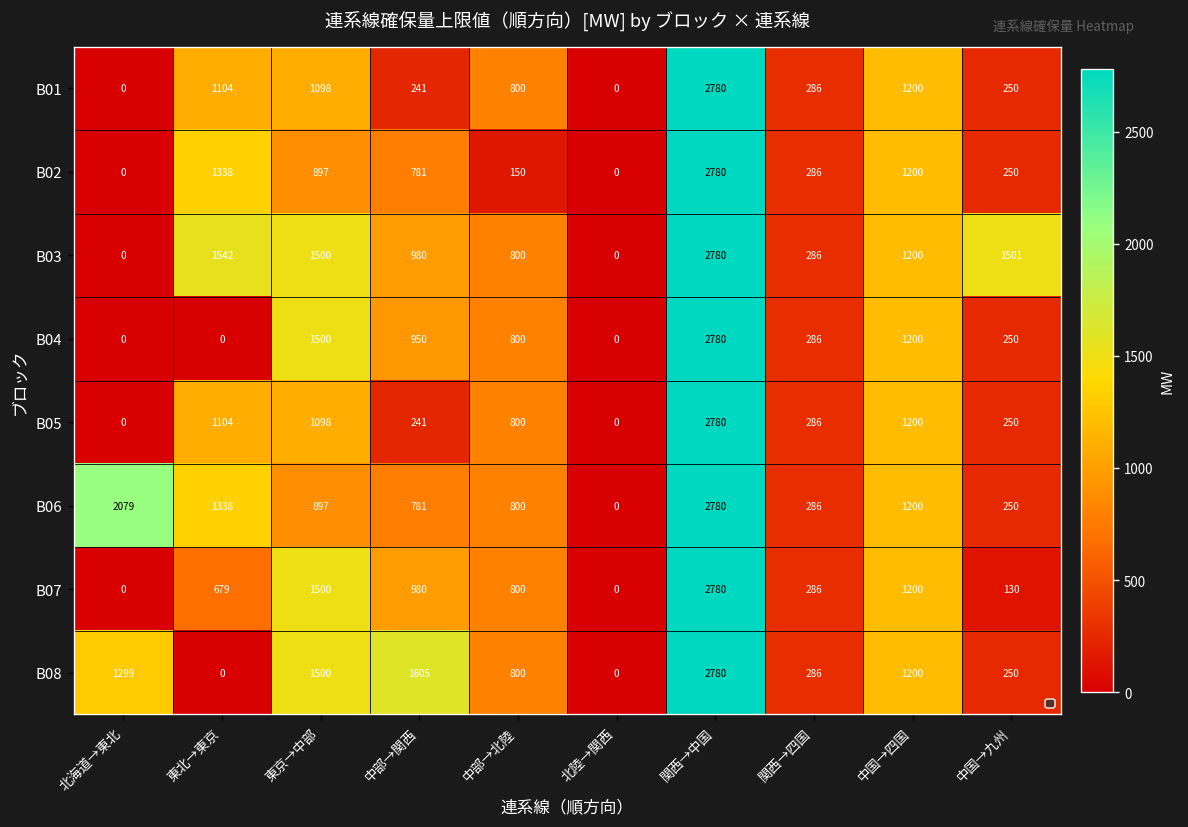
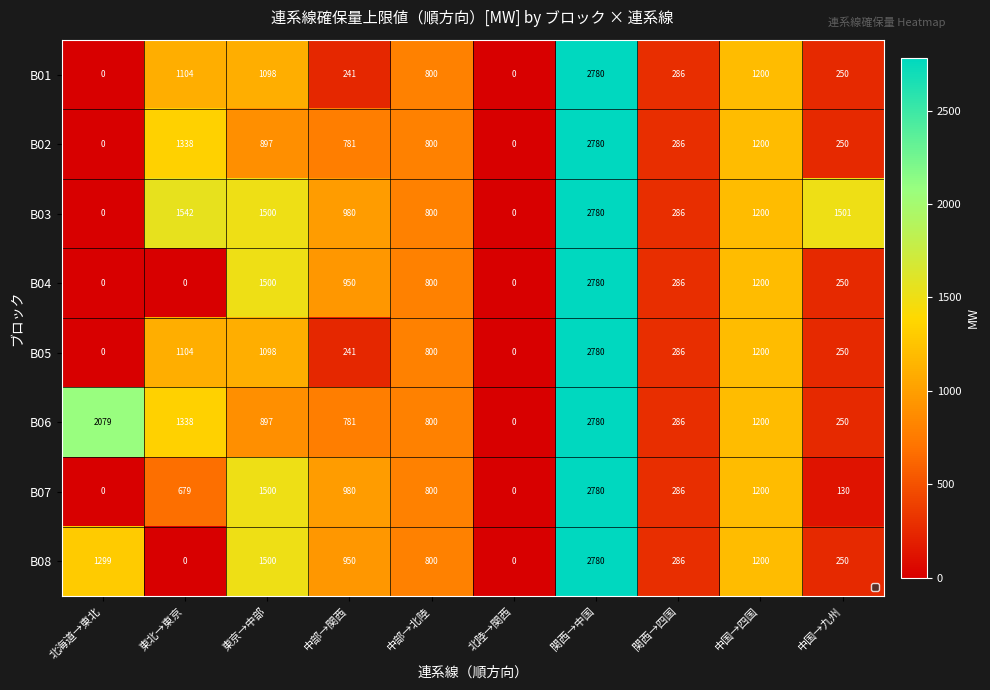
  {
    "B01": {
      "北海道→東北": 0,
      "東北→東京": 1104,
      "東京→中部": 1098,
      "中部→関西": 241,
      "中部→北陸": 800,
      "北陸→関西": 0,
      "関西→中国": 2780,
      "関西→四国": 286,
      "中国→四国": 1200,
      "中国→九州": 250
    },
    "B02": {
      "北海道→東北": 0,
      "東北→東京": 1338,
      "東京→中部": 897,
      "中部→関西": 781,
-     "中部→北陸": 150,
+     "中部→北陸": 800,
      "北陸→関西": 0,
      "関西→中国": 2780,
      "関西→四国": 286,
      "中国→四国": 1200,
      "中国→九州": 250
    },
    "B03": {
      "北海道→東北": 0,
      "東北→東京": 1542,
      "東京→中部": 1500,
      "中部→関西": 980,
      "中部→北陸": 800,
      "北陸→関西": 0,
      "関西→中国": 2780,
      "関西→四国": 286,
      "中国→四国": 1200,
      "中国→九州": 1501
    },
    "B04": {
      "北海道→東北": 0,
      "東北→東京": 0,
      "東京→中部": 1500,
      "中部→関西": 950,
      "中部→北陸": 800,
      "北陸→関西": 0,
      "関西→中国": 2780,
      "関西→四国": 286,
      "中国→四国": 1200,
      "中国→九州": 250
    },
    "B05": {
      "北海道→東北": 0,
      "東北→東京": 1104,
      "東京→中部": 1098,
      "中部→関西": 241,
      "中部→北陸": 800,
      "北陸→関西": 0,
      "関西→中国": 2780,
      "関西→四国": 286,
      "中国→四国": 1200,
      "中国→九州": 250
    },
    "B06": {
      "北海道→東北": 2079,
      "東北→東京": 1338,
      "東京→中部": 897,
      "中部→関西": 781,
      "中部→北陸": 800,
      "北陸→関西": 0,
      "関西→中国": 2780,
      "関西→四国": 286,
      "中国→四国": 1200,
      "中国→九州": 250
    },
    "B07": {
      "北海道→東北": 0,
      "東北→東京": 679,
      "東京→中部": 1500,
      "中部→関西": 980,
      "中部→北陸": 800,
      "北陸→関西": 0,
      "関西→中国": 2780,
      "関西→四国": 286,
      "中国→四国": 1200,
      "中国→九州": 130
    },
    "B08": {
      "北海道→東北": 1299,
      "東北→東京": 0,
      "東京→中部": 1500,
-     "中部→関西": 1605,
+     "中部→関西": 950,
      "中部→北陸": 800,
      "北陸→関西": 0,
      "関西→中国": 2780,
      "関西→四国": 286,
      "中国→四国": 1200,
      "中国→九州": 250
    }
  }
